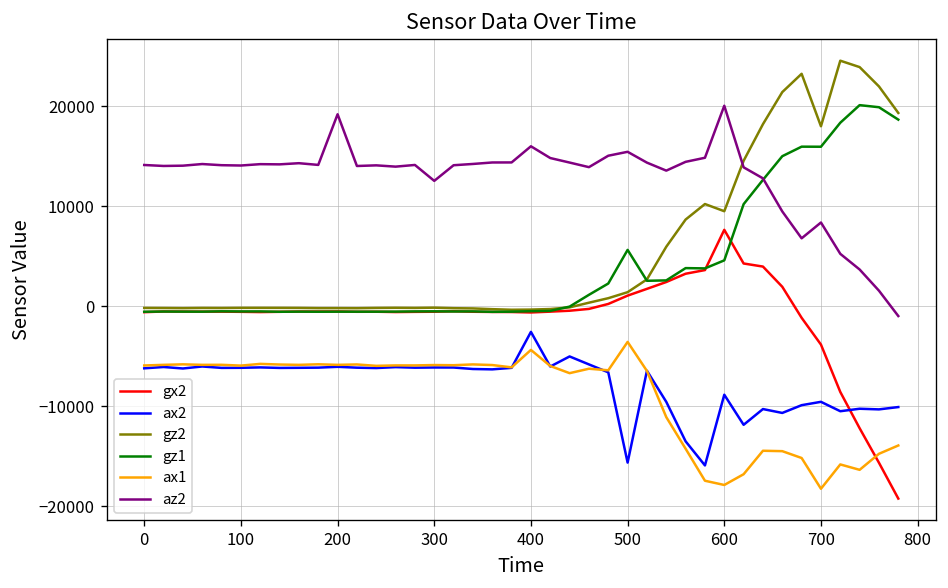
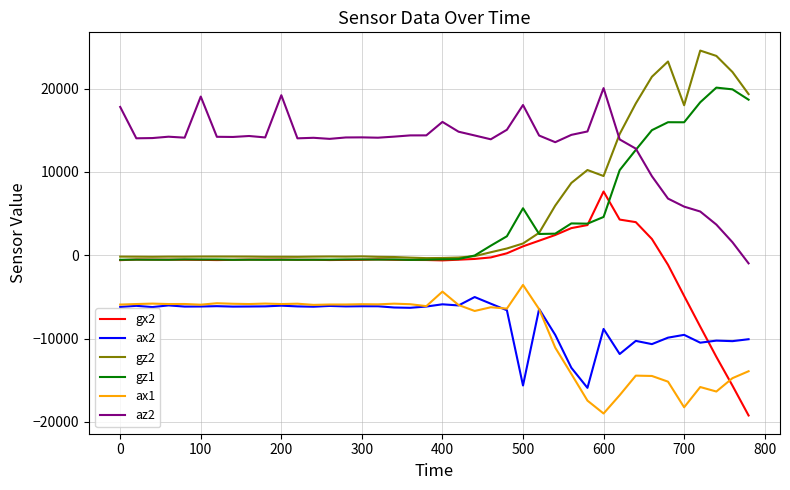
  {
    "gx2": {
      "500": 1000,
      "600": 8000,
-     "700": -4000
+     "700": -5000
    },
    "ax2": {
-     "400": -3000,
+     "400": -6000,
      "500": -16000,
      "600": -9000,
      "700": -10000
    },
    "gz2": {
      "0": 0,
      "100": 0,
      "200": 0,
      "300": 0,
      "500": 1000,
      "600": 10000,
      "700": 18000
    },
    "gz1": {
      "500": 6000,
      "600": 5000,
      "700": 16000
    },
    "ax1": {
      "400": -4000,
      "500": -4000,
-     "600": -18000,
+     "600": -19000,
      "700": -18000
    },
    "az2": {
-     "0": 14000,
-     "100": 14000,
+     "0": 18000,
+     "100": 19000,
      "200": 19000,
-     "300": 13000,
+     "300": 14000,
      "400": 16000,
-     "500": 15000,
+     "500": 18000,
      "600": 20000,
-     "700": 8000
+     "700": 6000
    }
  }
